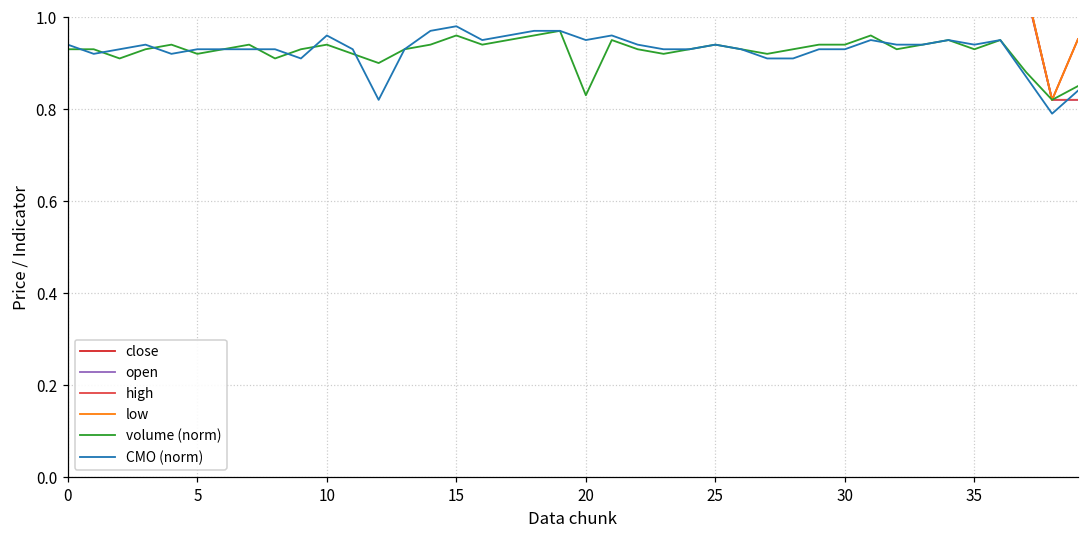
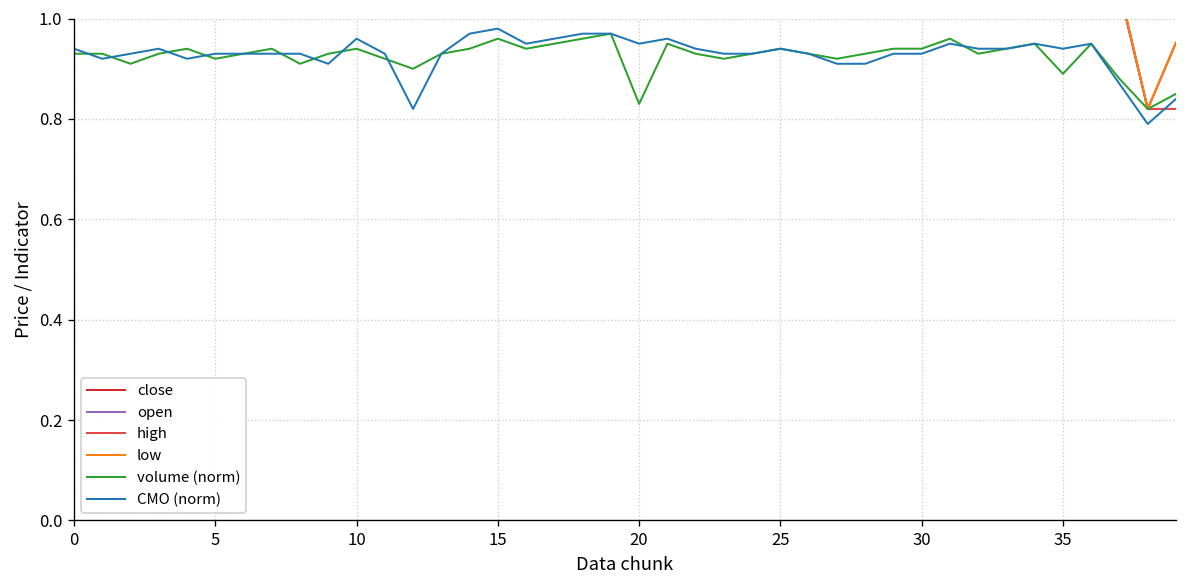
  {
    "volume (norm)": {
      "0": 0.93,
      "5": 0.92,
      "10": 0.94,
      "15": 0.96,
      "20": 0.83,
      "30": 0.94,
-     "35": 0.93
+     "35": 0.89
    },
    "CMO (norm)": {
      "0": 0.94,
      "5": 0.93,
      "10": 0.96,
      "15": 0.98,
      "20": 0.95,
      "30": 0.93,
      "35": 0.94
    }
  }
